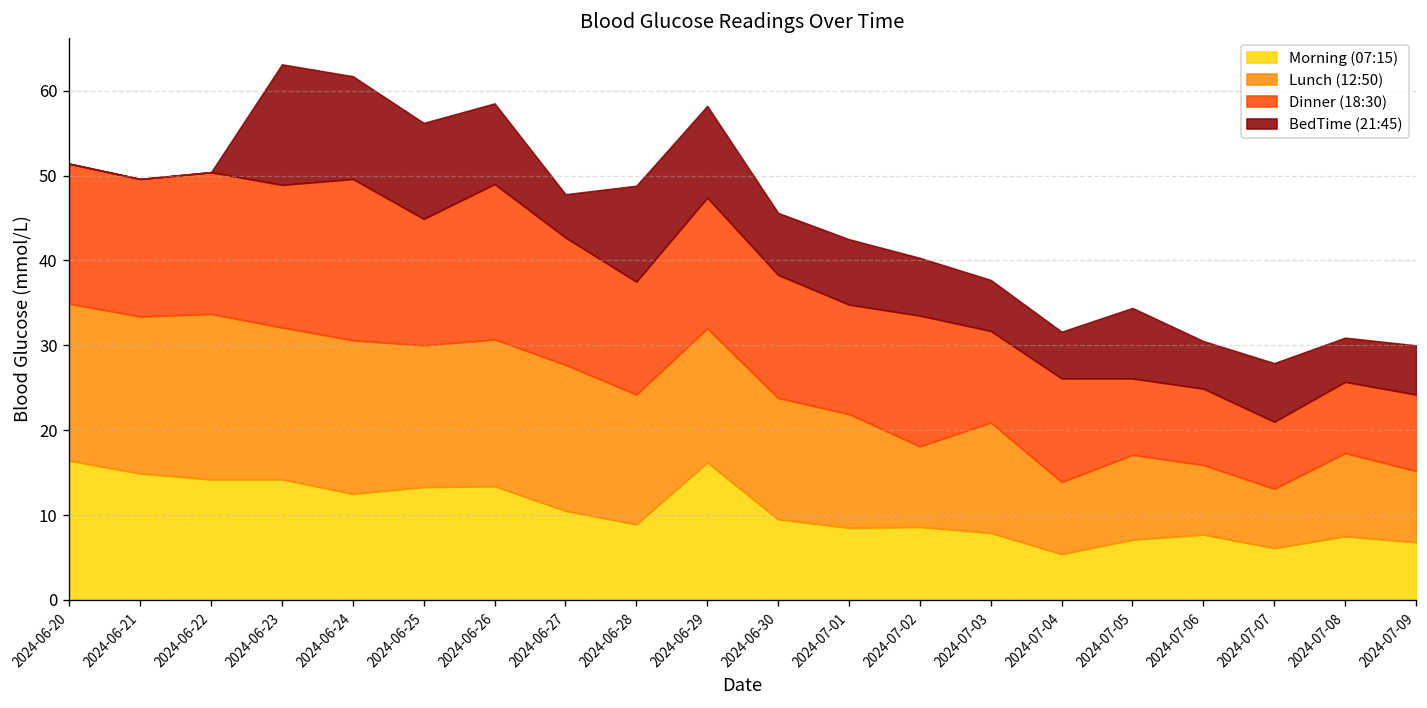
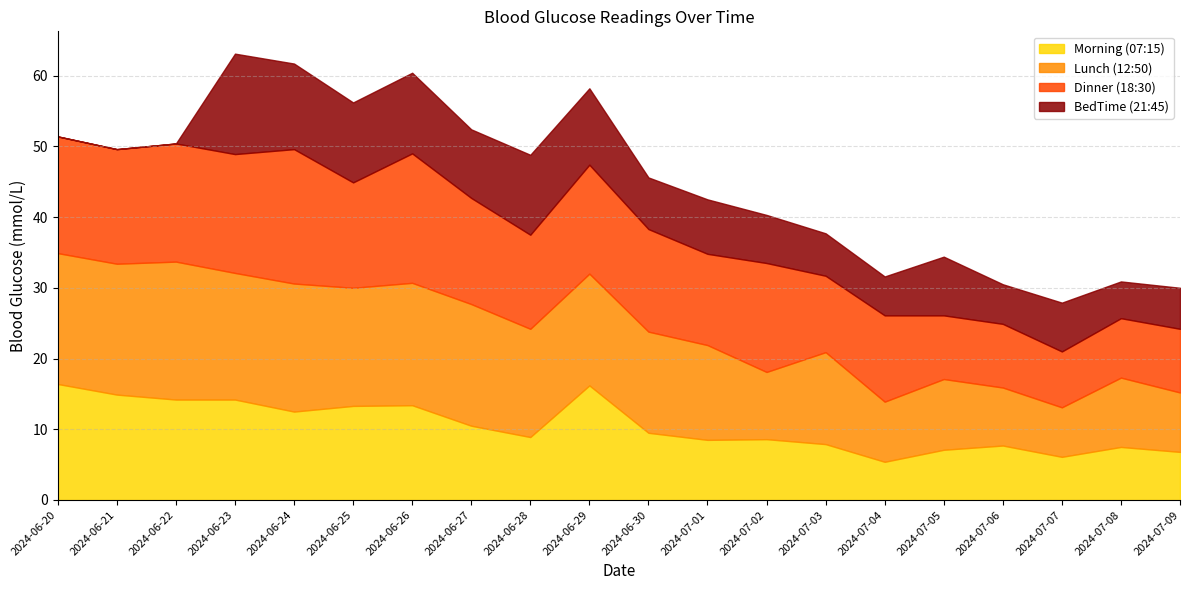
  {
    "Morning (07:15)": {
      "2024-06-20": 16,
      "2024-06-21": 15,
      "2024-06-22": 14,
      "2024-06-23": 14,
      "2024-06-24": 13,
      "2024-06-25": 13,
      "2024-06-26": 13,
      "2024-06-27": 11,
      "2024-06-28": 9,
      "2024-06-29": 16,
      "2024-06-30": 10,
      "2024-07-01": 9,
      "2024-07-02": 9,
      "2024-07-03": 8,
      "2024-07-04": 5,
      "2024-07-05": 7,
      "2024-07-06": 8,
      "2024-07-07": 6,
      "2024-07-08": 8,
      "2024-07-09": 7
    },
    "Lunch (12:50)": {
      "2024-06-20": 19,
      "2024-06-21": 19,
      "2024-06-22": 20,
      "2024-06-23": 18,
      "2024-06-24": 18,
      "2024-06-25": 17,
      "2024-06-26": 17,
      "2024-06-27": 17,
      "2024-06-28": 15,
      "2024-06-29": 16,
      "2024-06-30": 14,
      "2024-07-01": 13,
      "2024-07-02": 10,
      "2024-07-03": 13,
      "2024-07-04": 9,
      "2024-07-05": 10,
      "2024-07-06": 8,
      "2024-07-07": 7,
      "2024-07-08": 10,
      "2024-07-09": 8
    },
    "Dinner (18:30)": {
      "2024-06-23": 17,
      "2024-06-24": 19,
      "2024-06-25": 15,
      "2024-06-26": 18,
      "2024-06-27": 15,
      "2024-06-28": 13,
      "2024-06-29": 15,
      "2024-06-30": 14,
      "2024-07-01": 13,
      "2024-07-02": 15,
      "2024-07-03": 11,
      "2024-07-04": 12,
      "2024-07-05": 9,
      "2024-07-06": 9,
      "2024-07-07": 8,
      "2024-07-08": 8,
      "2024-07-09": 9
    },
    "BedTime (21:45)": {
      "2024-06-23": 14,
      "2024-06-24": 12,
      "2024-06-25": 11,
-     "2024-06-26": 10,
-     "2024-06-27": 5,
+     "2024-06-26": 11,
+     "2024-06-27": 10,
      "2024-06-28": 11,
      "2024-06-29": 11,
      "2024-06-30": 7,
      "2024-07-01": 8,
      "2024-07-02": 7,
      "2024-07-03": 6,
      "2024-07-04": 6,
      "2024-07-05": 8,
      "2024-07-06": 6,
      "2024-07-07": 7,
      "2024-07-08": 5,
      "2024-07-09": 6
    }
  }
